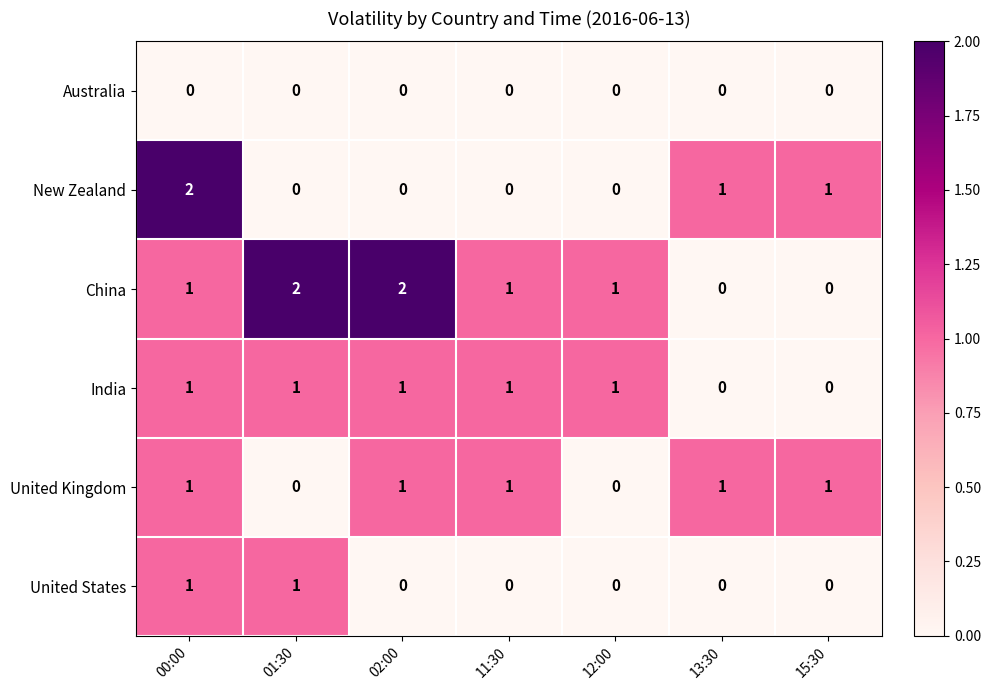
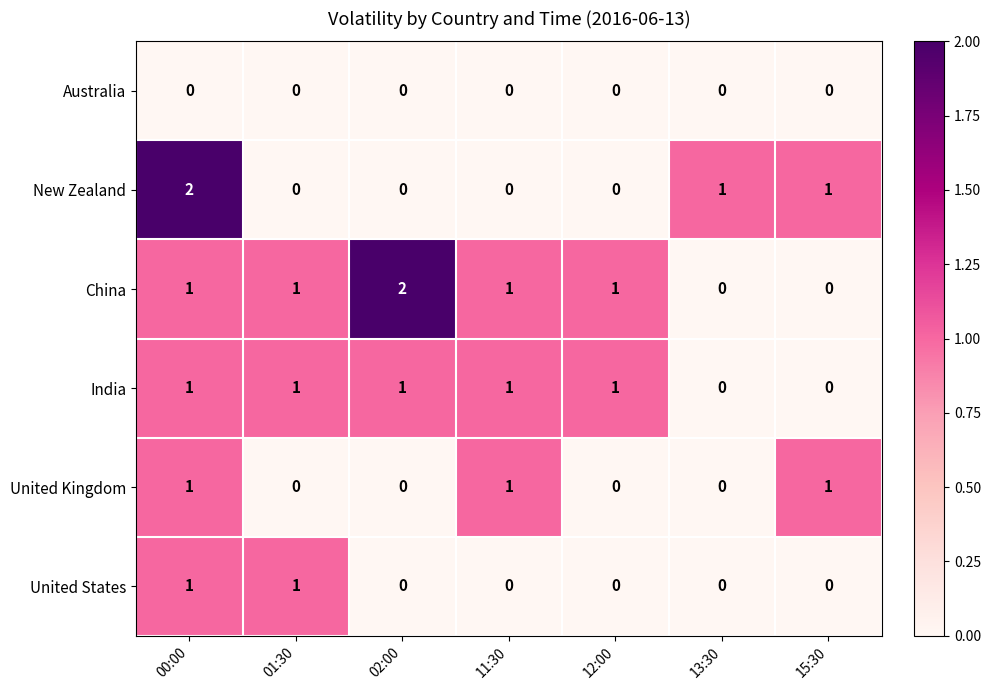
  {
    "Australia": {
      "00:00": 0,
      "01:30": 0,
      "02:00": 0,
      "11:30": 0,
      "12:00": 0,
      "13:30": 0,
      "15:30": 0
    },
    "New Zealand": {
      "00:00": 2,
      "01:30": 0,
      "02:00": 0,
      "11:30": 0,
      "12:00": 0,
      "13:30": 1,
      "15:30": 1
    },
    "China": {
      "00:00": 1,
-     "01:30": 2,
+     "01:30": 1,
      "02:00": 2,
      "11:30": 1,
      "12:00": 1,
      "13:30": 0,
      "15:30": 0
    },
    "India": {
      "00:00": 1,
      "01:30": 1,
      "02:00": 1,
      "11:30": 1,
      "12:00": 1,
      "13:30": 0,
      "15:30": 0
    },
    "United Kingdom": {
      "00:00": 1,
      "01:30": 0,
-     "02:00": 1,
+     "02:00": 0,
      "11:30": 1,
      "12:00": 0,
-     "13:30": 1,
+     "13:30": 0,
      "15:30": 1
    },
    "United States": {
      "00:00": 1,
      "01:30": 1,
      "02:00": 0,
      "11:30": 0,
      "12:00": 0,
      "13:30": 0,
      "15:30": 0
    }
  }
